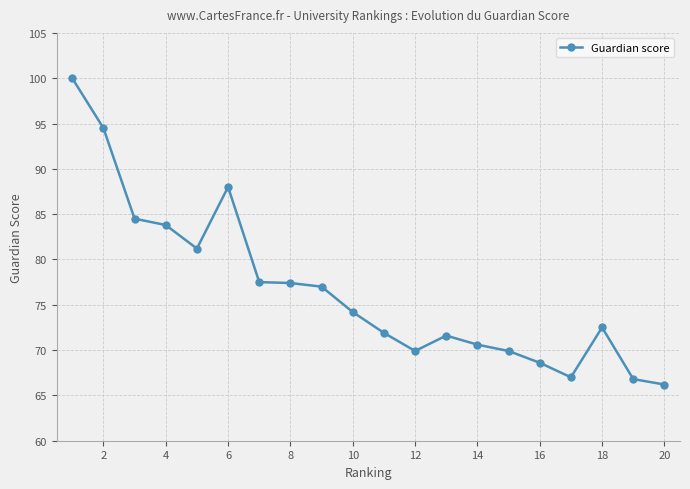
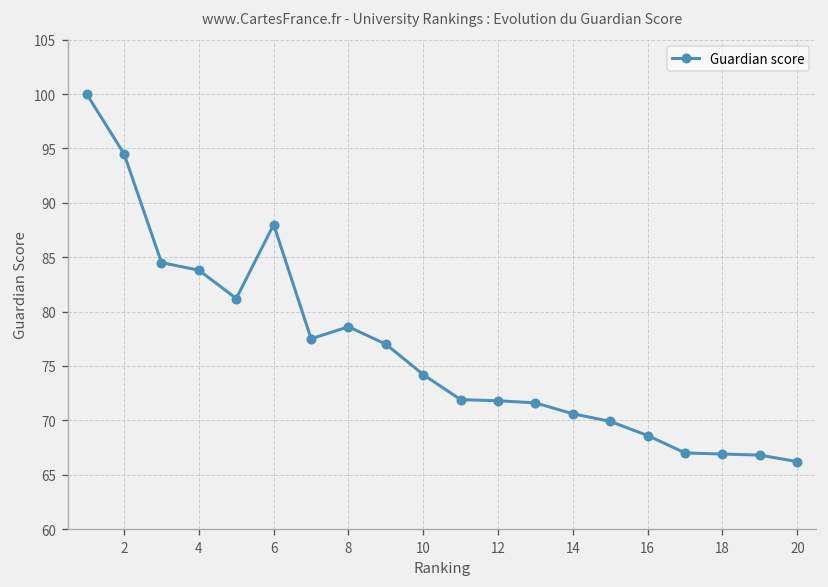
  {
    "2": 95,
    "4": 84,
    "6": 88,
-   "8": 77,
+   "8": 79,
    "10": 74,
-   "12": 70,
+   "12": 72,
    "14": 71,
    "16": 69,
-   "18": 73,
+   "18": 67,
    "20": 66
  }
